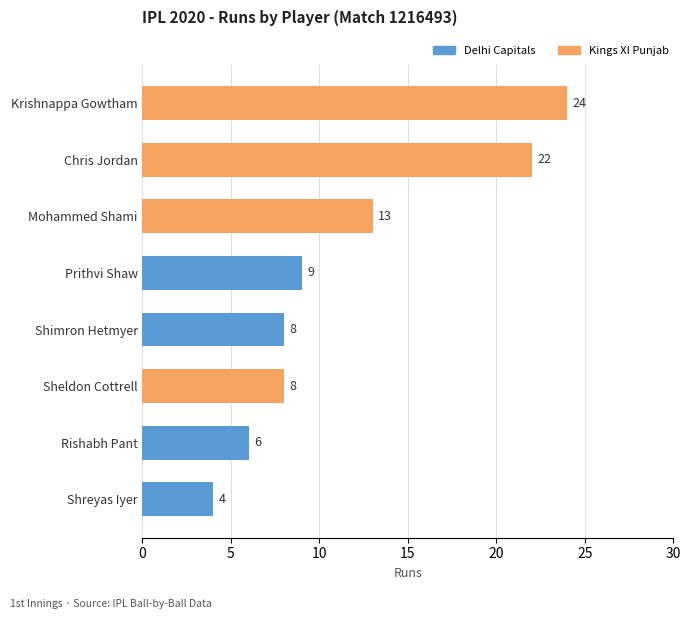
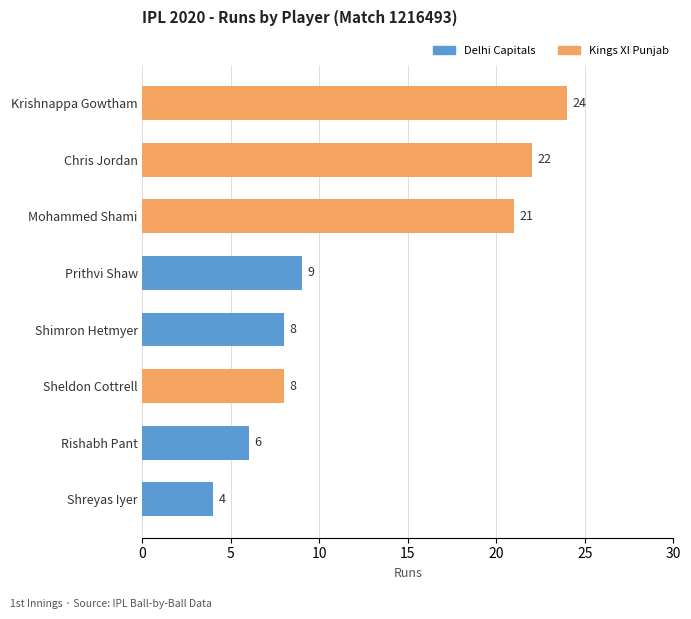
  {
    "Krishnappa Gowtham": 24,
    "Chris Jordan": 22,
-   "Mohammed Shami": 13,
+   "Mohammed Shami": 21,
    "Prithvi Shaw": 9,
    "Shimron Hetmyer": 8,
    "Sheldon Cottrell": 8,
    "Rishabh Pant": 6,
    "Shreyas Iyer": 4
  }
